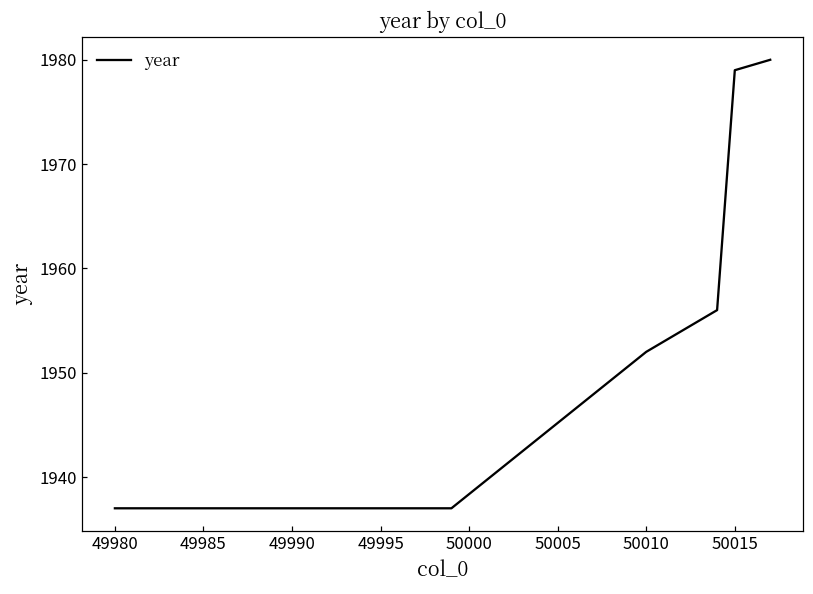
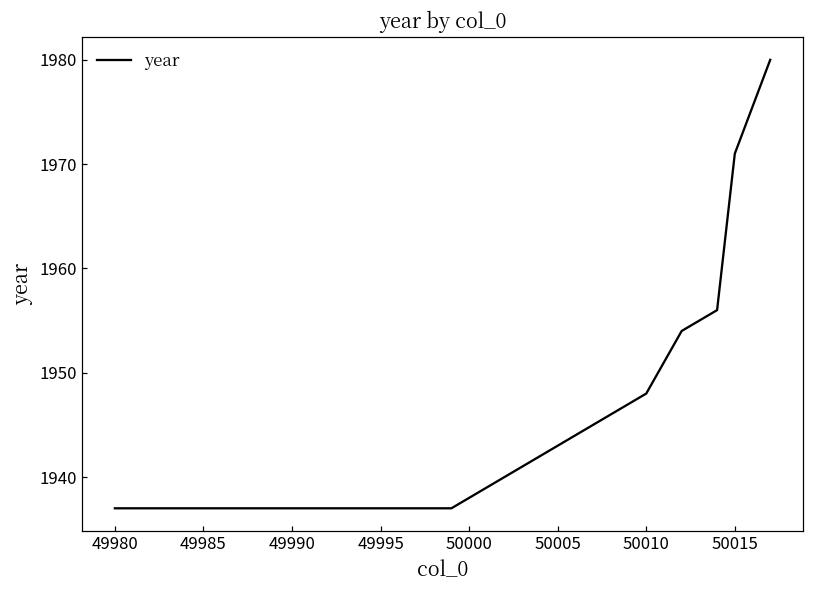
  {
    "49980": 1937,
    "49985": 1937,
    "49990": 1937,
    "49995": 1937,
-   "50010": 1952,
-   "50015": 1979
+   "50010": 1948,
+   "50015": 1971
  }
